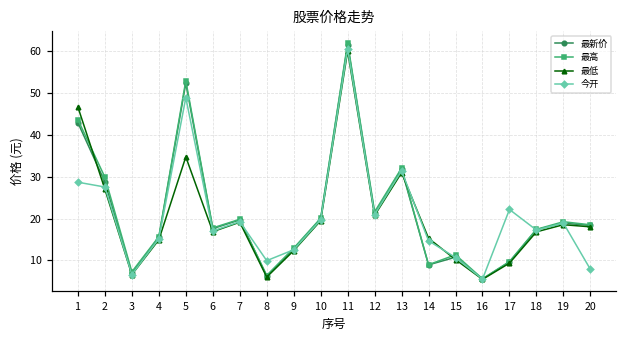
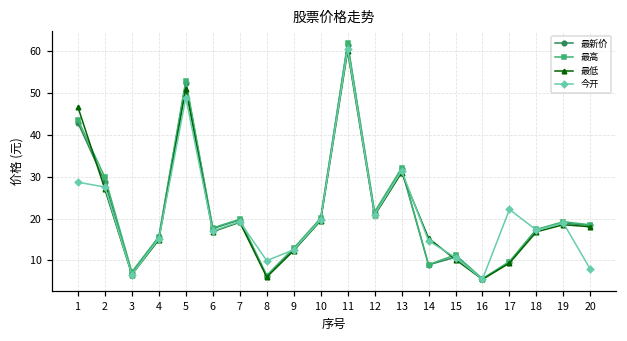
  {
    "最低": {
      "1": 47,
-     "5": 35
+     "5": 51
    },
    "今开": {
      "1": 29,
      "5": 49,
      "8": 10,
      "17": 22,
      "20": 8
    }
  }
